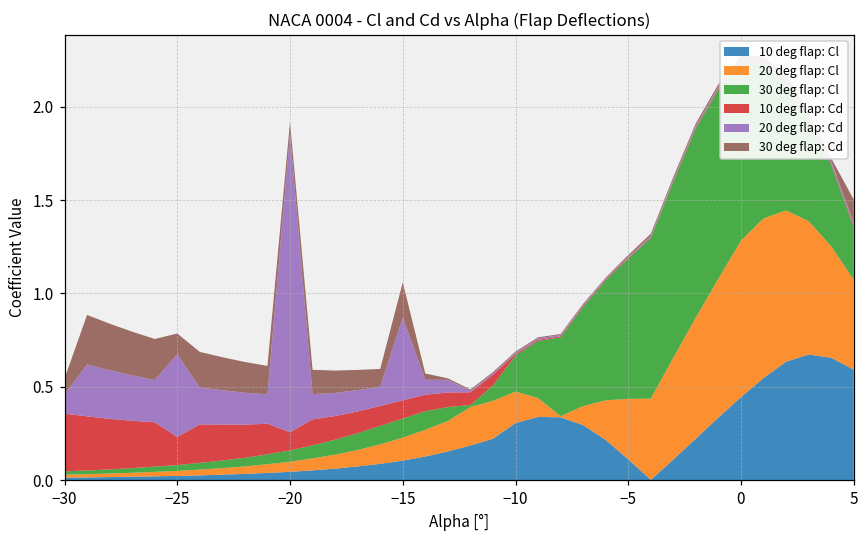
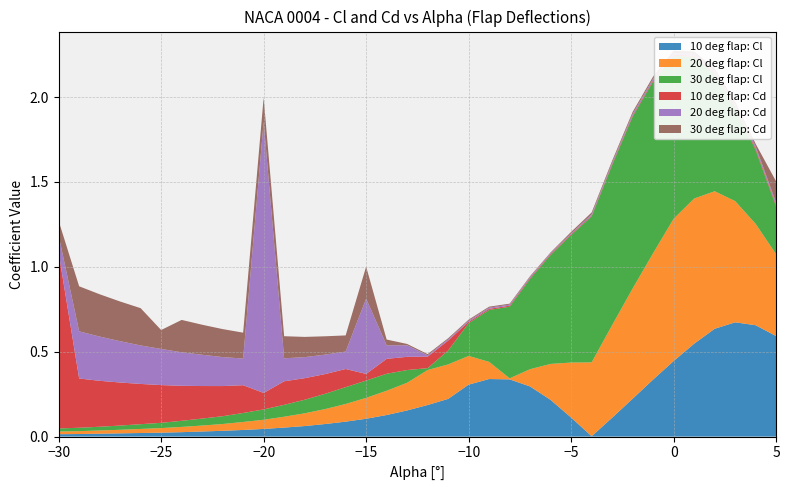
  {
    "10 deg flap: Cl": {
      "−25": 0.02,
      "−20": 0.05,
      "−15": 0.11,
      "−10": 0.31,
      "−5": 0.11,
      "0": 0.45,
      "5": 0.59
    },
    "20 deg flap: Cl": {
      "−30": 0.02,
      "−25": 0.03,
      "−20": 0.05,
      "−15": 0.12,
      "−10": 0.17,
      "−5": 0.32,
      "0": 0.84,
      "5": 0.48
    },
    "30 deg flap: Cl": {
      "−30": 0.02,
      "−25": 0.03,
      "−20": 0.06,
      "−15": 0.10
    },
    "10 deg flap: Cd": {
-     "−30": 0.31,
-     "−25": 0.15,
+     "−30": 1.03,
+     "−25": 0.22,
      "−20": 0.10,
-     "−15": 0.10
+     "−15": 0.04
    },
    "20 deg flap: Cd": {
      "−30": 0.10,
-     "−25": 0.44,
+     "−25": 0.21,
      "−20": 1.60,
      "−15": 0.44
    },
    "30 deg flap: Cd": {
      "−30": 0.09,
      "−25": 0.11,
-     "−20": 0.06,
+     "−20": 0.14,
      "−15": 0.19,
      "5": 0.13
    }
  }
